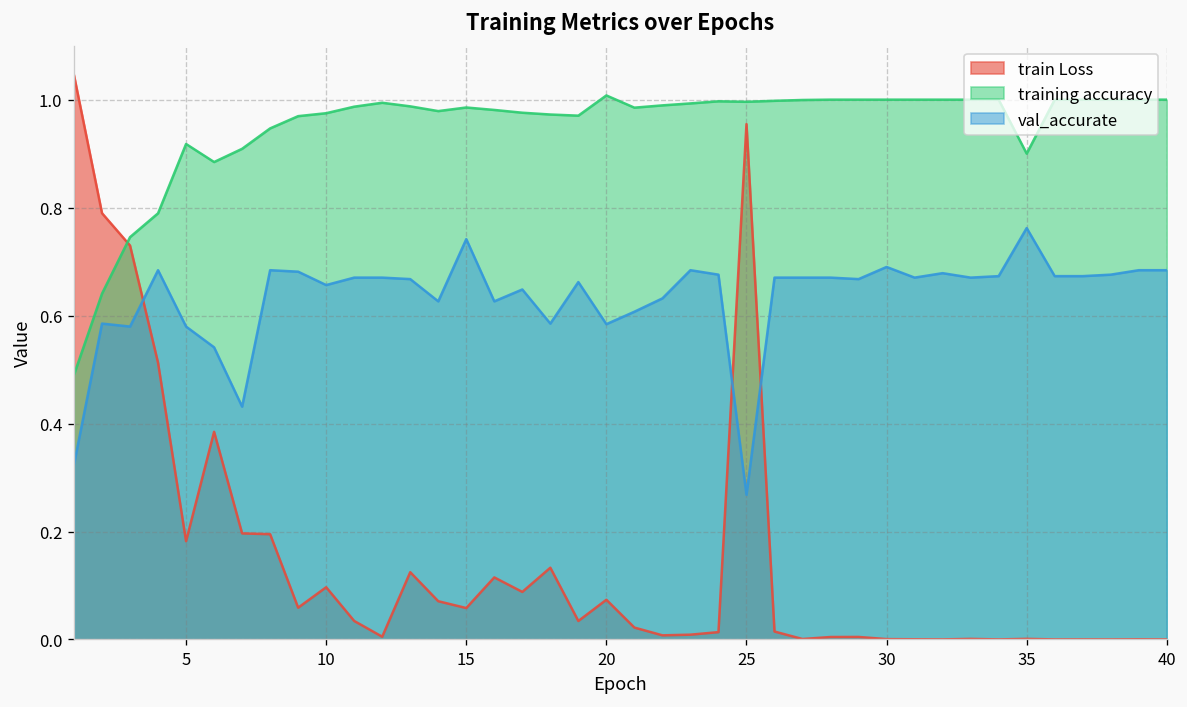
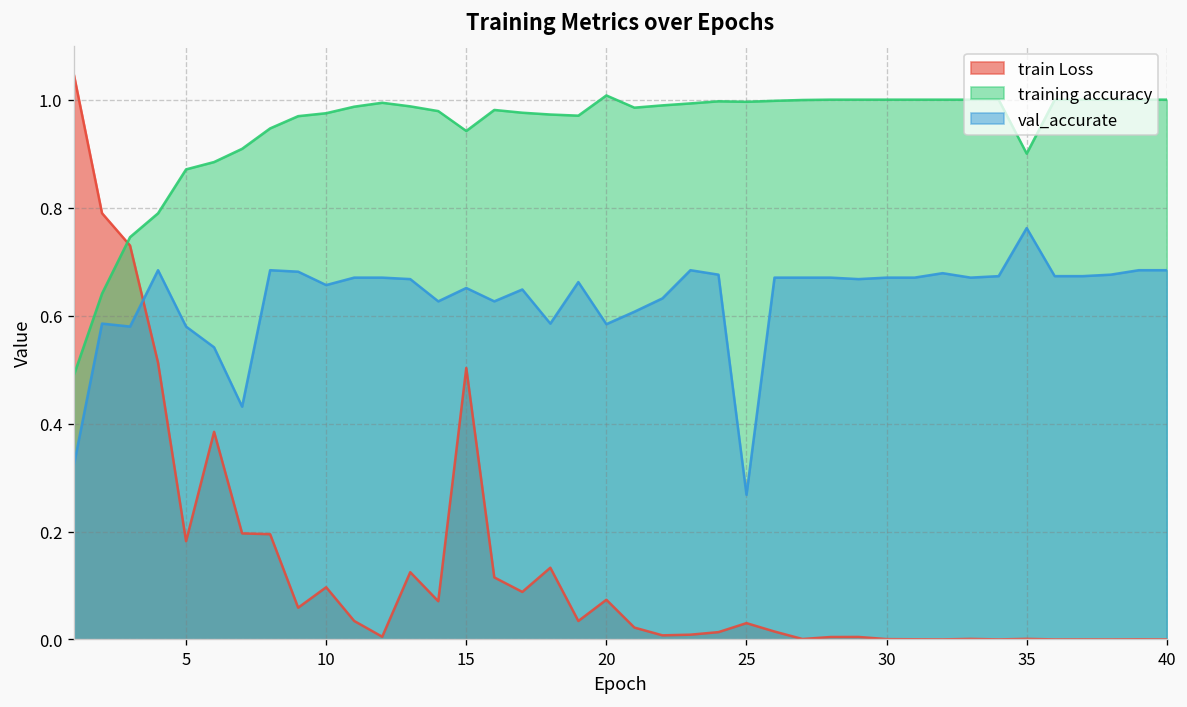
  {
    "train Loss": {
      "5": 0.18,
      "10": 0.10,
-     "15": 0.06,
+     "15": 0.50,
      "20": 0.07,
-     "25": 0.95,
+     "25": 0.03,
      "30": 0.00,
      "35": 0.00,
      "40": 0.00
    },
    "training accuracy": {
-     "5": 0.92,
+     "5": 0.87,
      "10": 0.97,
-     "15": 0.99,
+     "15": 0.94,
      "20": 1.01,
      "25": 1.00,
      "30": 1.00,
      "35": 0.90,
      "40": 1.00
    },
    "val_accurate": {
      "5": 0.58,
      "10": 0.66,
-     "15": 0.74,
+     "15": 0.65,
      "20": 0.58,
      "25": 0.27,
-     "30": 0.69,
+     "30": 0.67,
      "35": 0.76,
      "40": 0.68
    }
  }
